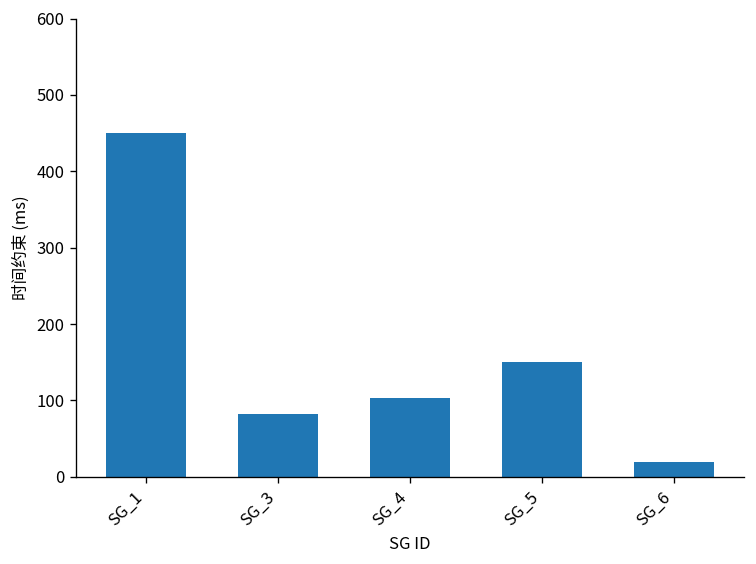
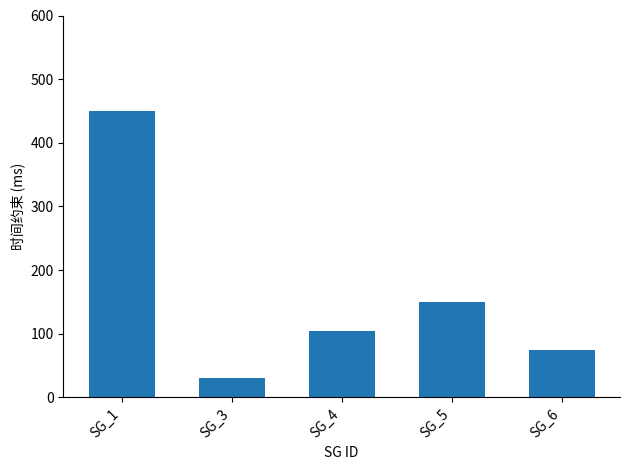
  {
    "SG_1": 450,
-   "SG_3": 80,
+   "SG_3": 30,
    "SG_4": 100,
    "SG_5": 150,
-   "SG_6": 20
+   "SG_6": 80
  }
